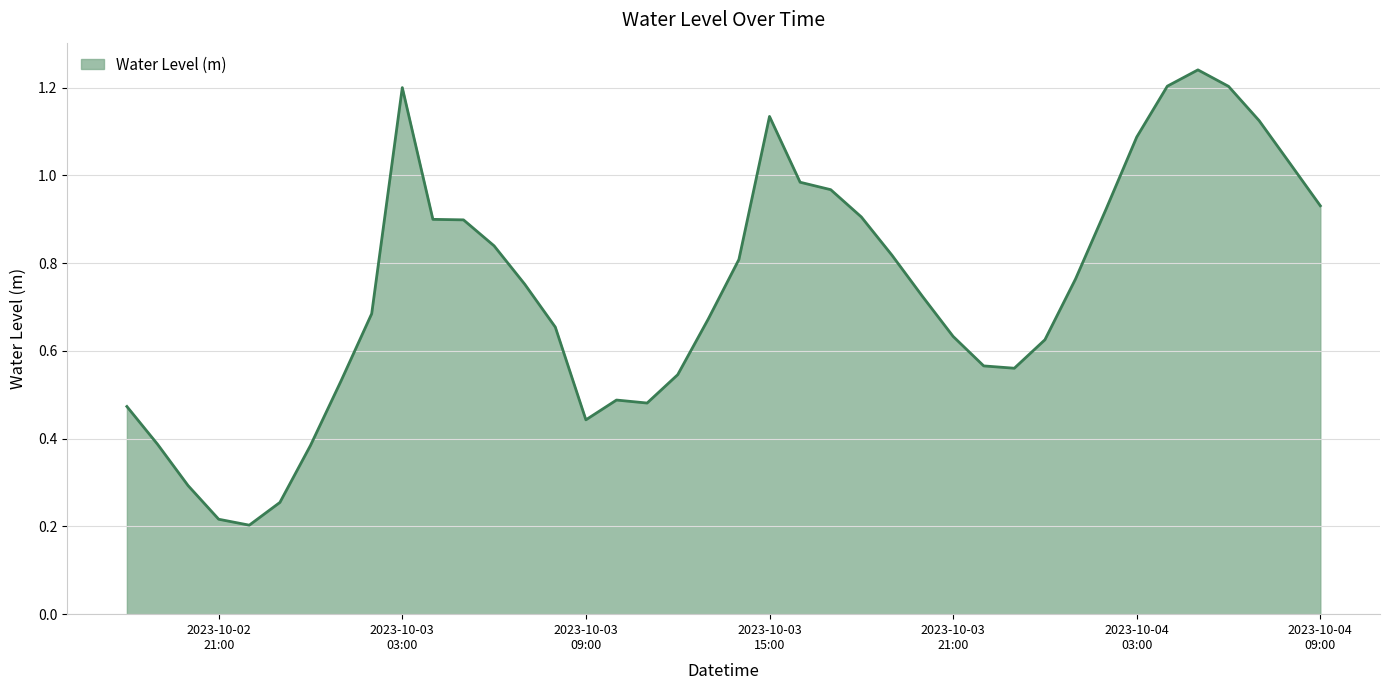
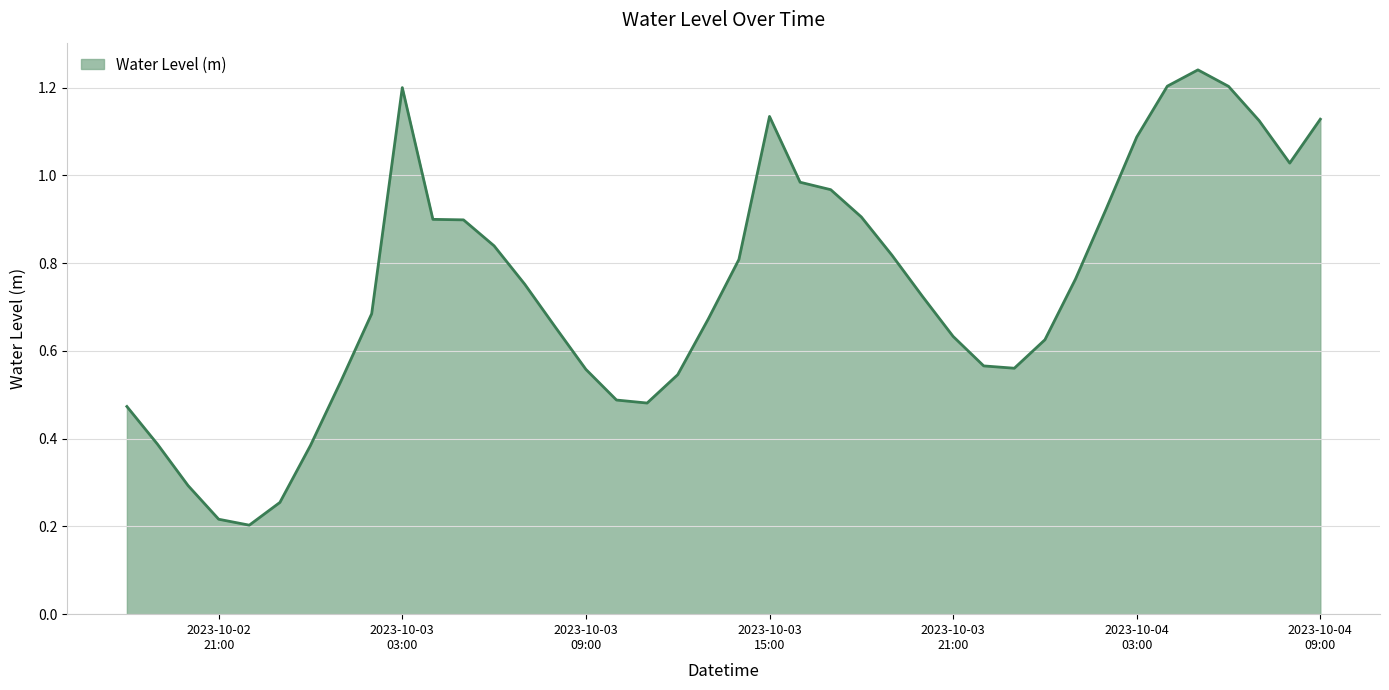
  {
    "2023-10-02 21:00": 0.22,
    "2023-10-03 03:00": 1.20,
-   "2023-10-03 09:00": 0.44,
+   "2023-10-03 09:00": 0.56,
    "2023-10-03 15:00": 1.13,
    "2023-10-03 21:00": 0.63,
    "2023-10-04 03:00": 1.09,
-   "2023-10-04 09:00": 0.93
+   "2023-10-04 09:00": 1.13
  }
